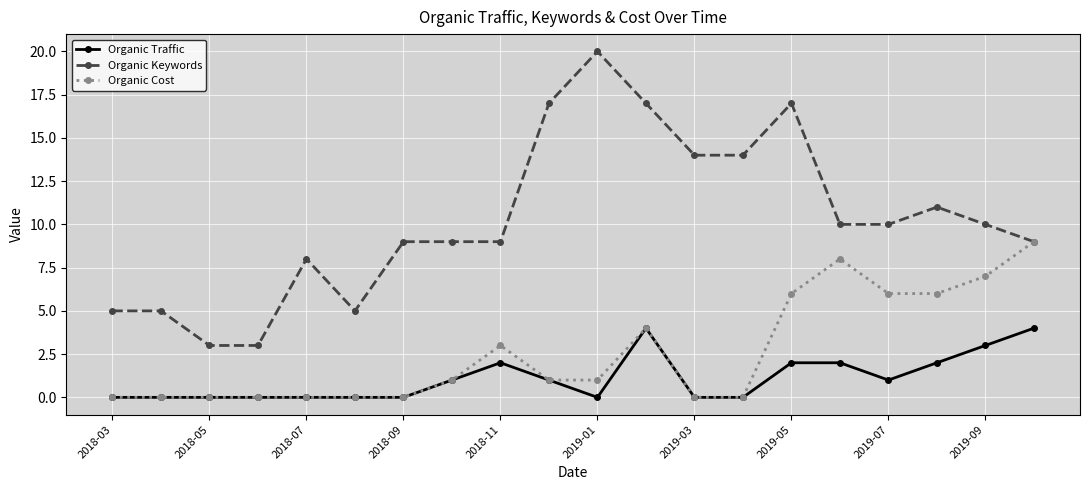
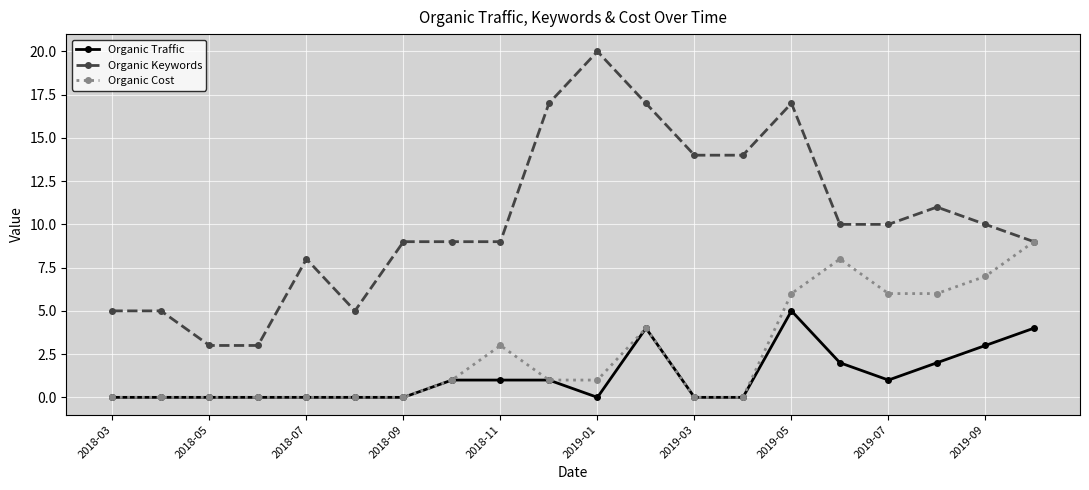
  {
    "Organic Traffic": {
-     "2018-11": 2,
+     "2018-11": 1,
      "2019-01": 0,
-     "2019-05": 2,
+     "2019-05": 5,
      "2019-07": 1,
      "2019-09": 3
    },
    "Organic Keywords": {
      "2018-03": 5,
      "2018-05": 3,
      "2018-07": 8,
      "2018-09": 9,
      "2018-11": 9,
      "2019-01": 20,
      "2019-03": 14,
      "2019-05": 17,
      "2019-07": 10,
      "2019-09": 10
    },
    "Organic Cost": {
      "2018-11": 3,
      "2019-01": 1,
      "2019-05": 6,
      "2019-07": 6,
      "2019-09": 7
    }
  }
